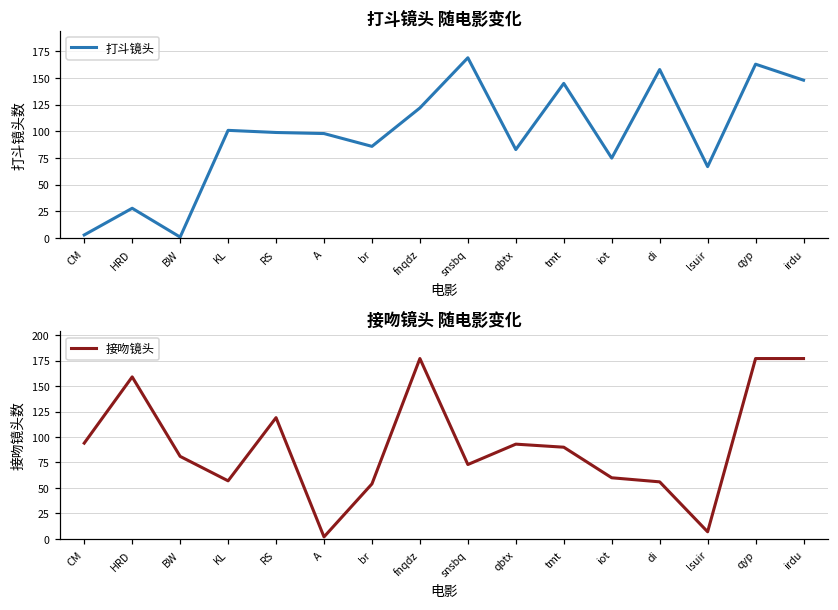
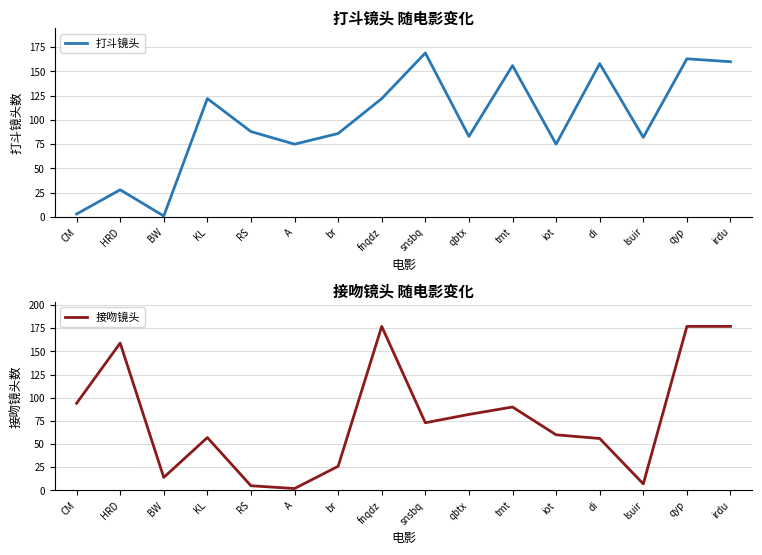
  {
    "打斗镜头 随电影变化": {
      "CM": 0,
      "HRD": 30,
      "BW": 0,
-     "KL": 100,
-     "RS": 100,
-     "A": 100,
+     "KL": 120,
+     "RS": 90,
+     "A": 80,
      "br": 90,
      "fnqdz": 120,
      "snsbq": 170,
      "qbtx": 80,
-     "tmt": 150,
+     "tmt": 160,
      "iot": 80,
      "di": 160,
-     "lsuir": 70,
+     "lsuir": 80,
      "qyp": 160,
-     "irdu": 150
+     "irdu": 160
    },
    "接吻镜头 随电影变化": {
      "CM": 90,
      "HRD": 160,
-     "BW": 80,
+     "BW": 10,
      "KL": 60,
-     "RS": 120,
+     "RS": 10,
      "A": 0,
-     "br": 50,
+     "br": 30,
      "fnqdz": 180,
      "snsbq": 70,
-     "qbtx": 90,
+     "qbtx": 80,
      "tmt": 90,
      "iot": 60,
      "di": 60,
      "lsuir": 10,
      "qyp": 180,
      "irdu": 180
    }
  }
